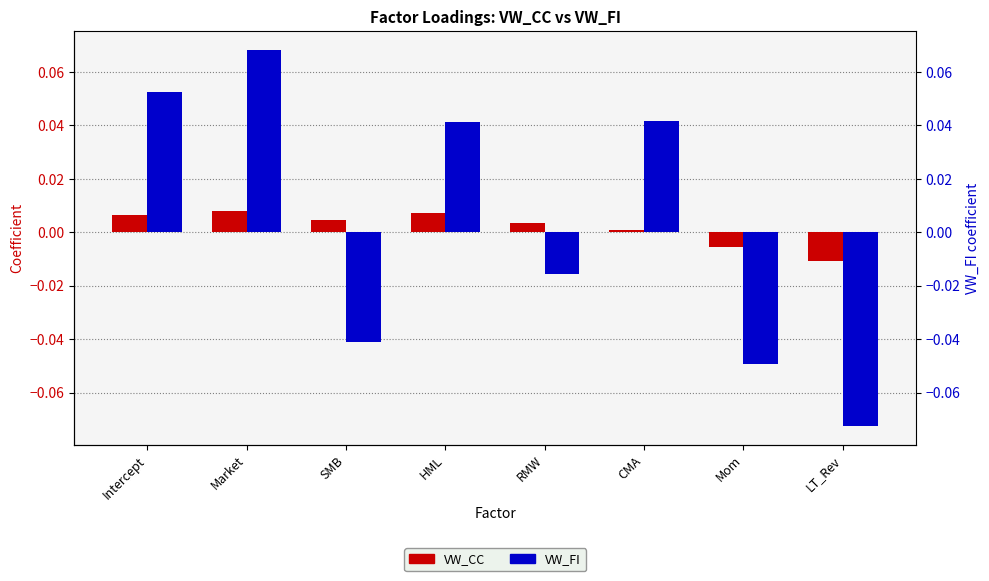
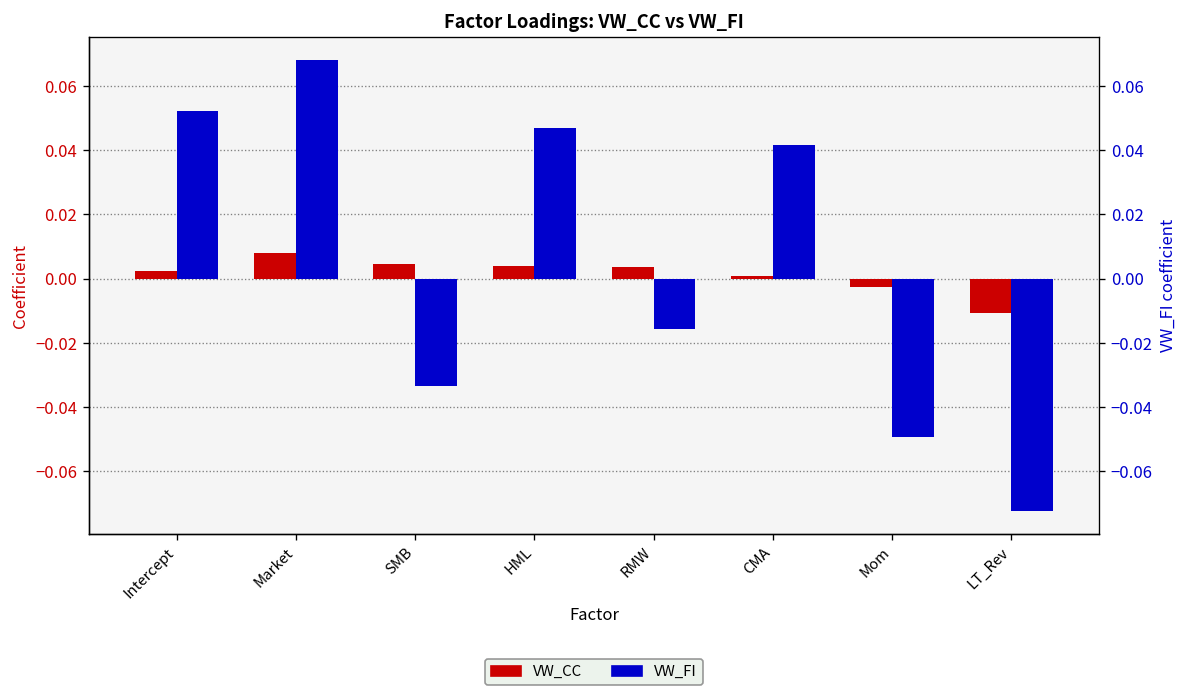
  {
    "VW_CC": {
-     "Intercept": 0.007,
+     "Intercept": 0.002,
      "Market": 0.008,
      "SMB": 0.005,
-     "HML": 0.007,
+     "HML": 0.004,
      "RMW": 0.004,
-     "Mom": -0.005,
+     "Mom": -0.002,
      "LT_Rev": -0.011
    },
    "VW_FI": {
      "Intercept": 0.052,
      "Market": 0.068,
-     "SMB": -0.041,
-     "HML": 0.041,
+     "SMB": -0.034,
+     "HML": 0.047,
      "RMW": -0.016,
      "CMA": 0.042,
      "Mom": -0.049,
      "LT_Rev": -0.072
    }
  }
